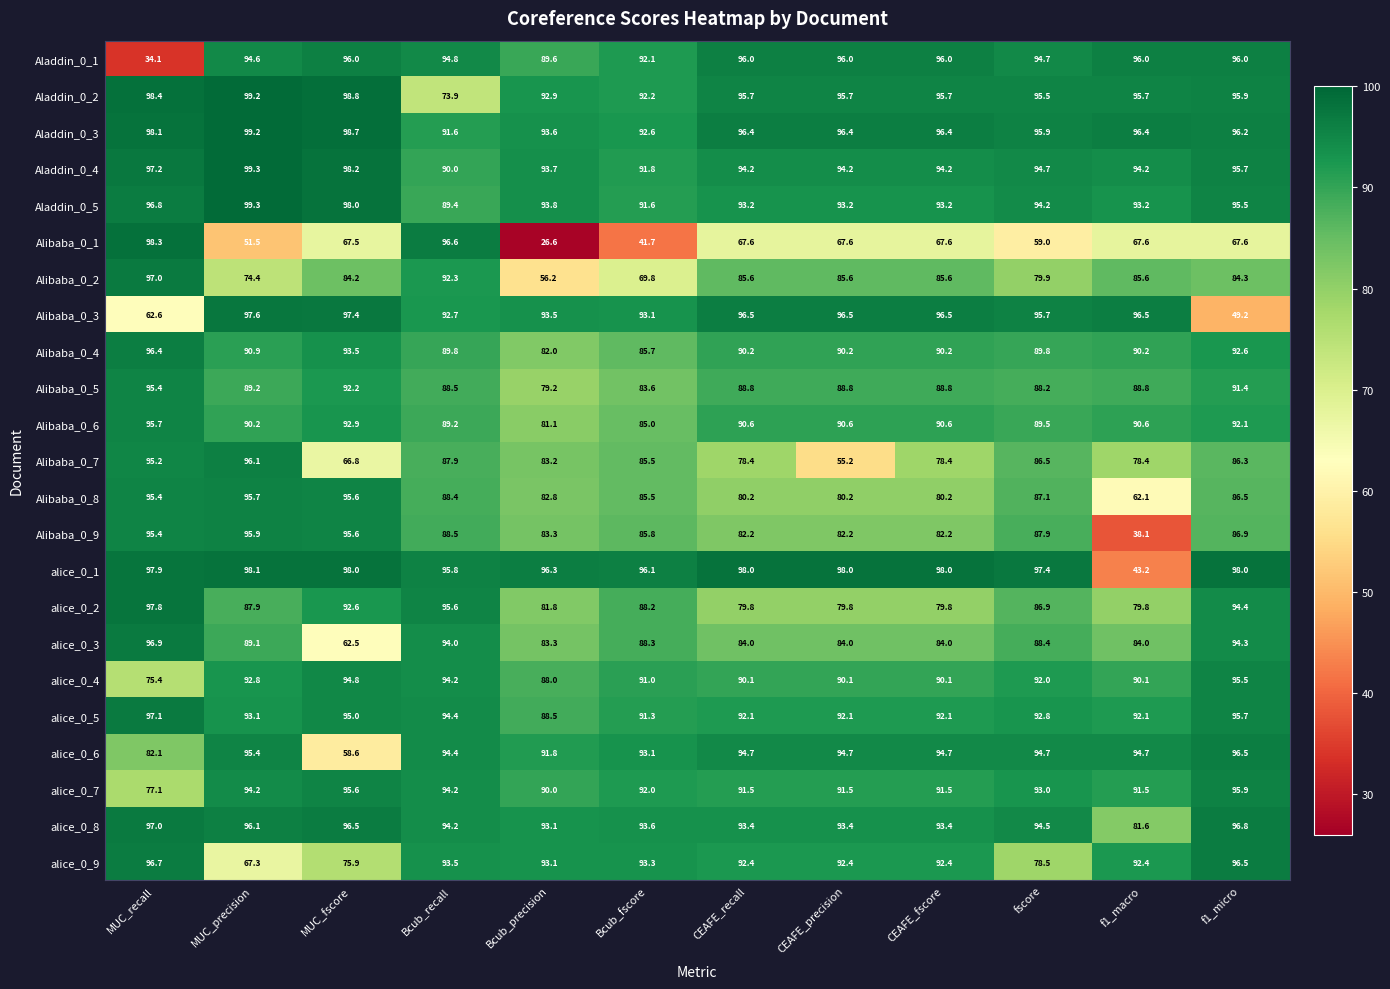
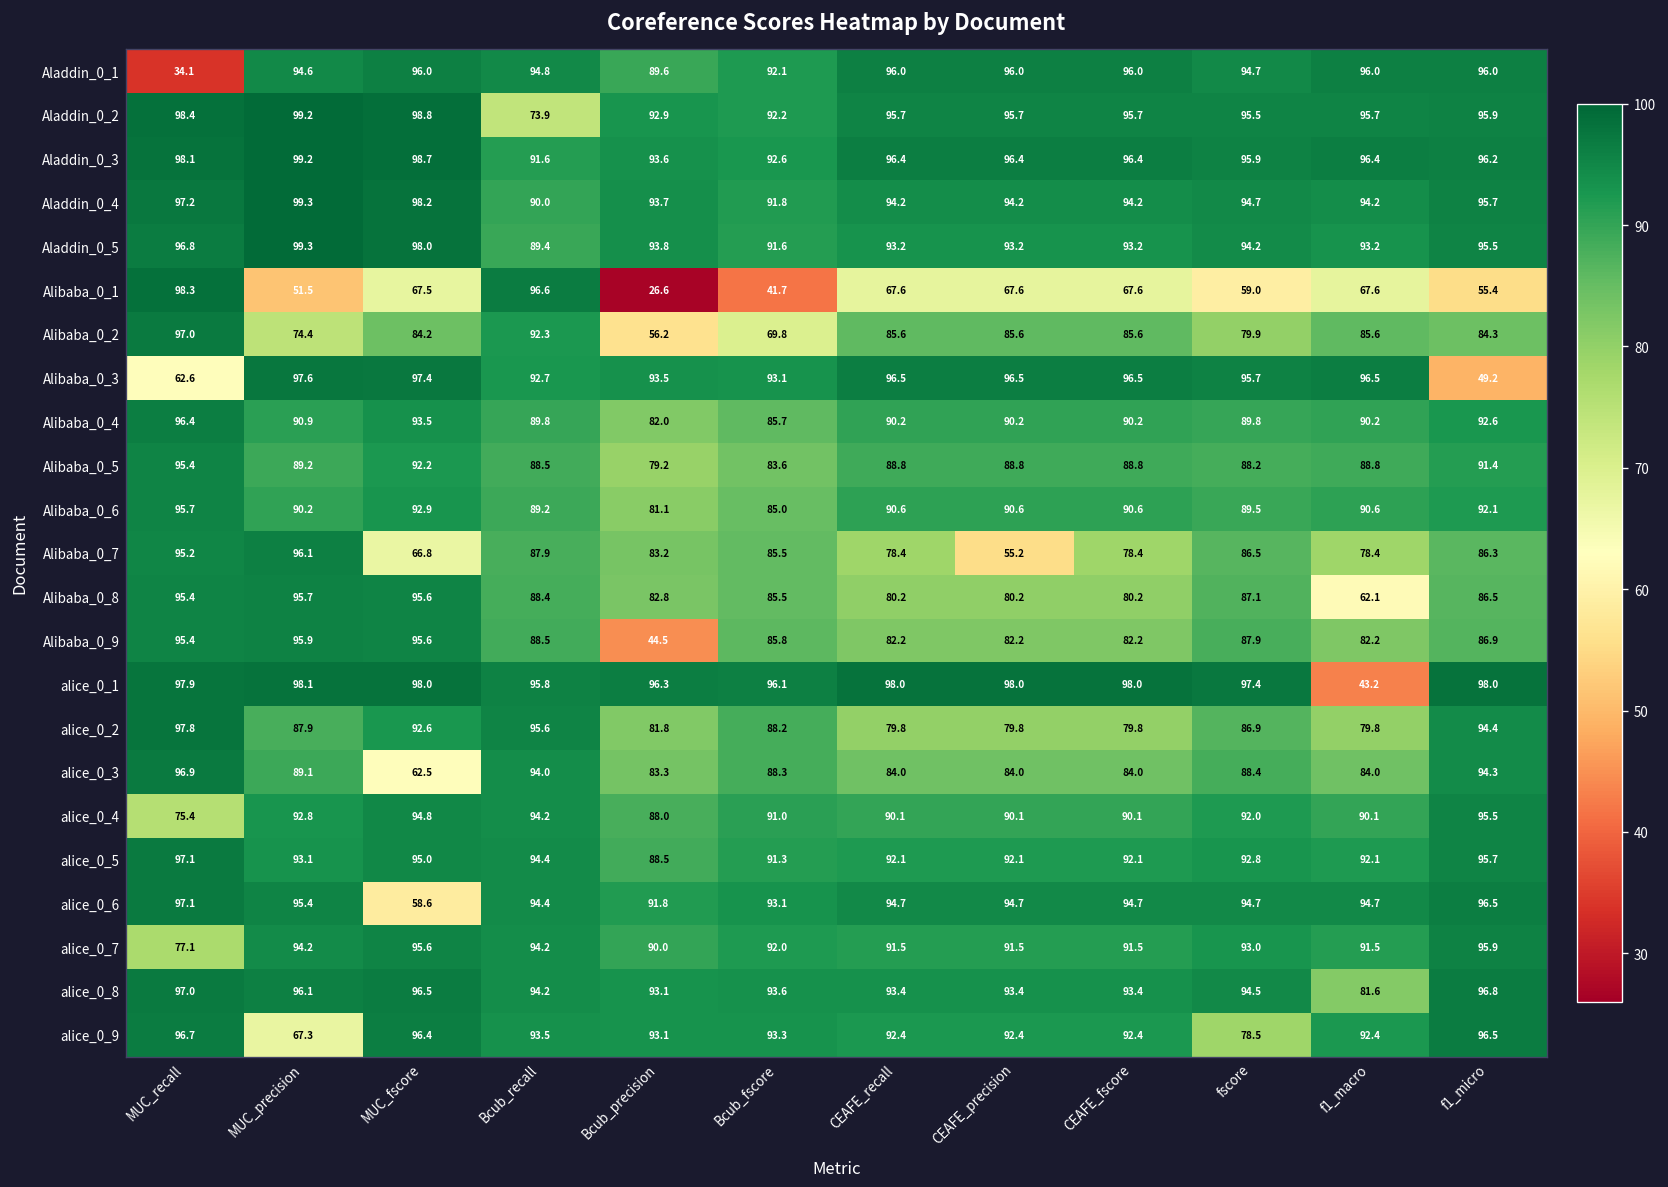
  {
    "Alibaba_0_1": {
      "MUC_recall": 98.3,
      "MUC_precision": 51.5,
      "MUC_fscore": 67.5,
      "Bcub_recall": 96.6,
      "Bcub_precision": 26.6,
      "Bcub_fscore": 41.7,
      "CEAFE_recall": 67.6,
      "CEAFE_precision": 67.6,
      "CEAFE_fscore": 67.6,
      "fscore": 59.0,
      "f1_macro": 67.6,
-     "f1_micro": 67.6
+     "f1_micro": 55.4
    },
    "Alibaba_0_9": {
      "MUC_recall": 95.4,
      "MUC_precision": 95.9,
      "MUC_fscore": 95.6,
      "Bcub_recall": 88.5,
-     "Bcub_precision": 83.3,
+     "Bcub_precision": 44.5,
      "Bcub_fscore": 85.8,
      "CEAFE_recall": 82.2,
      "CEAFE_precision": 82.2,
      "CEAFE_fscore": 82.2,
      "fscore": 87.9,
-     "f1_macro": 38.1,
+     "f1_macro": 82.2,
      "f1_micro": 86.9
    },
    "alice_0_6": {
-     "MUC_recall": 82.1,
+     "MUC_recall": 97.1,
      "MUC_precision": 95.4,
      "MUC_fscore": 58.6,
      "Bcub_recall": 94.4,
      "Bcub_precision": 91.8,
      "Bcub_fscore": 93.1,
      "CEAFE_recall": 94.7,
      "CEAFE_precision": 94.7,
      "CEAFE_fscore": 94.7,
      "fscore": 94.7,
      "f1_macro": 94.7,
      "f1_micro": 96.5
    },
    "alice_0_9": {
      "MUC_recall": 96.7,
      "MUC_precision": 67.3,
-     "MUC_fscore": 75.9,
+     "MUC_fscore": 96.4,
      "Bcub_recall": 93.5,
      "Bcub_precision": 93.1,
      "Bcub_fscore": 93.3,
      "CEAFE_recall": 92.4,
      "CEAFE_precision": 92.4,
      "CEAFE_fscore": 92.4,
      "fscore": 78.5,
      "f1_macro": 92.4,
      "f1_micro": 96.5
    }
  }
